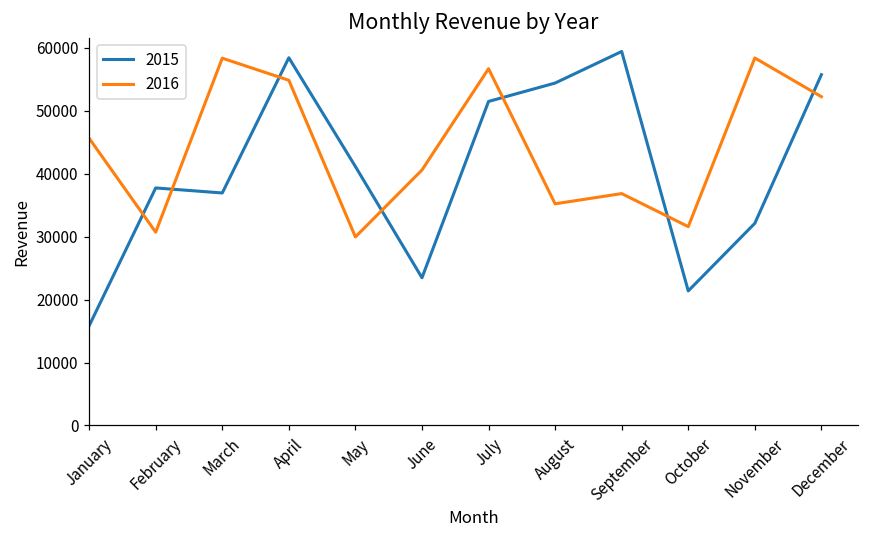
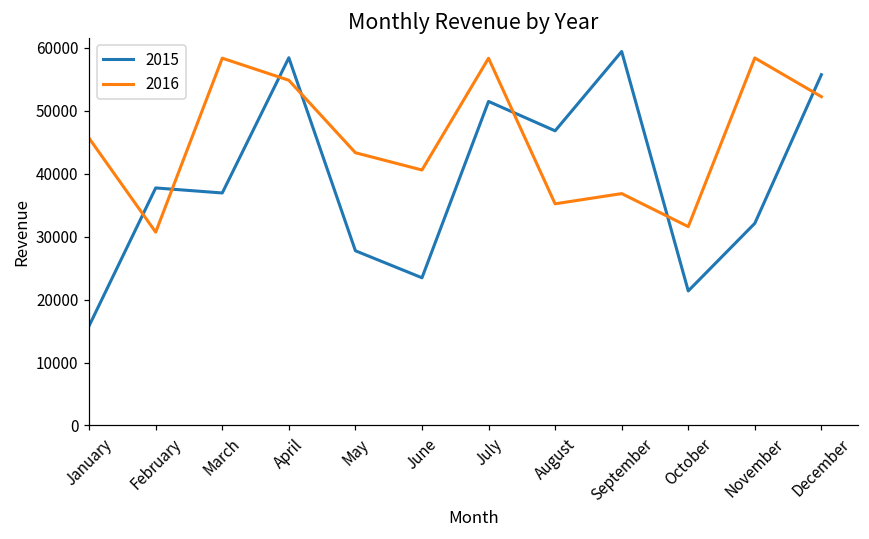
  {
    "2015": {
      "January": 16000,
      "February": 38000,
      "March": 37000,
      "April": 58000,
-     "May": 41000,
+     "May": 28000,
      "June": 23000,
      "July": 52000,
-     "August": 54000,
+     "August": 47000,
      "September": 59000,
      "October": 21000,
      "November": 32000,
      "December": 56000
    },
    "2016": {
      "January": 46000,
      "February": 31000,
      "March": 58000,
      "April": 55000,
-     "May": 30000,
+     "May": 43000,
      "June": 41000,
-     "July": 57000,
+     "July": 58000,
      "August": 35000,
      "September": 37000,
      "October": 32000,
      "November": 58000,
      "December": 52000
    }
  }
